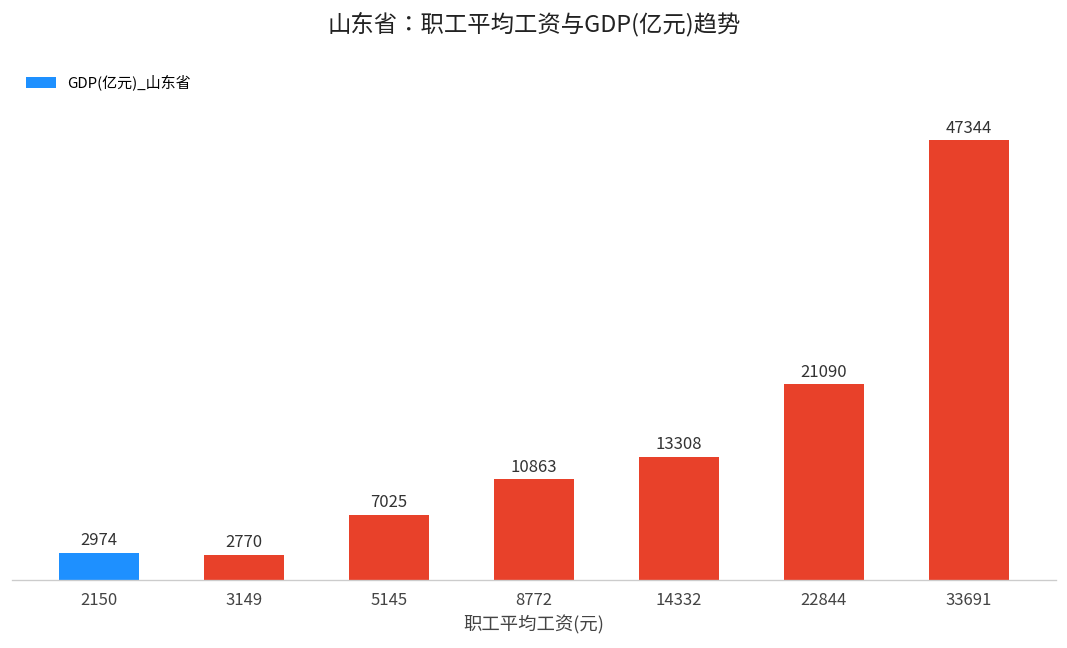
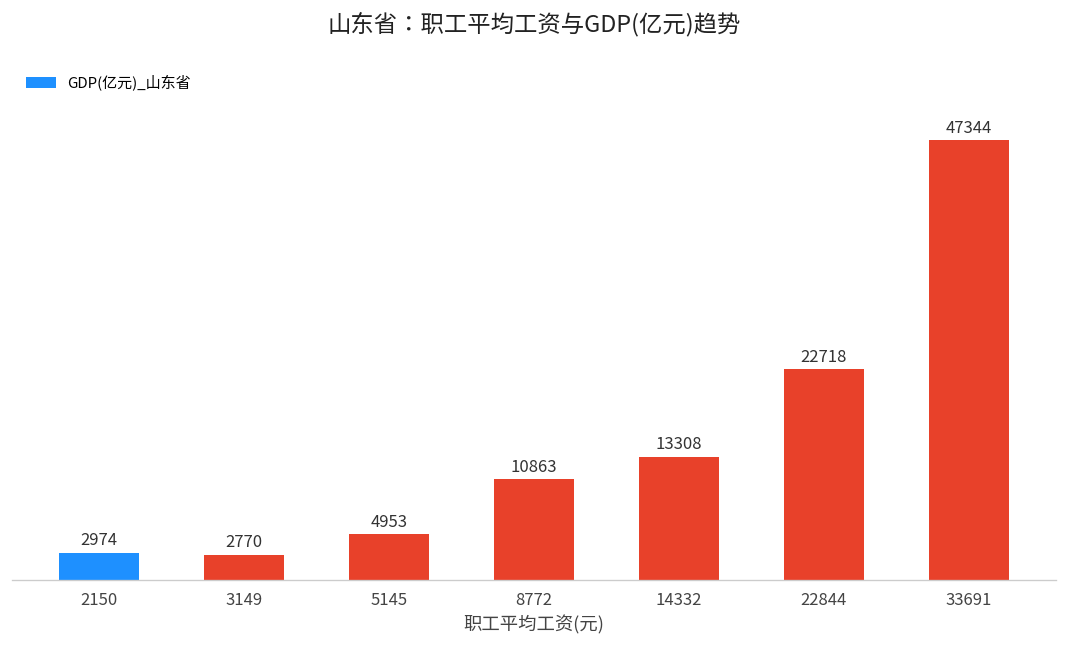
  {
    "2150": 2974,
    "3149": 2770,
-   "5145": 7025,
+   "5145": 4953,
    "8772": 10863,
    "14332": 13308,
-   "22844": 21090,
+   "22844": 22718,
    "33691": 47344
  }
